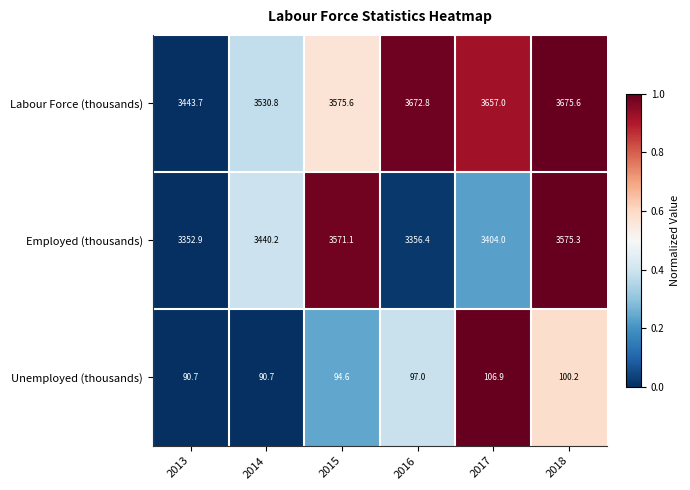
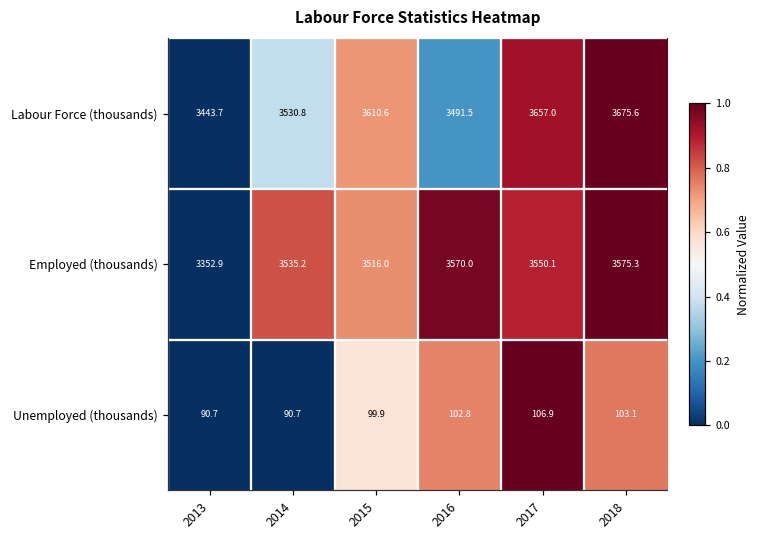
  {
    "Labour Force (thousands)": {
      "2013": 3443.7,
      "2014": 3530.8,
-     "2015": 3575.6,
-     "2016": 3672.8,
+     "2015": 3610.6,
+     "2016": 3491.5,
      "2017": 3657.0,
      "2018": 3675.6
    },
    "Employed (thousands)": {
      "2013": 3352.9,
-     "2014": 3440.2,
-     "2015": 3571.1,
-     "2016": 3356.4,
-     "2017": 3404.0,
+     "2014": 3535.2,
+     "2015": 3516.0,
+     "2016": 3570.0,
+     "2017": 3550.1,
      "2018": 3575.3
    },
    "Unemployed (thousands)": {
      "2013": 90.7,
      "2014": 90.7,
-     "2015": 94.6,
-     "2016": 97.0,
+     "2015": 99.9,
+     "2016": 102.8,
      "2017": 106.9,
-     "2018": 100.2
+     "2018": 103.1
    }
  }
